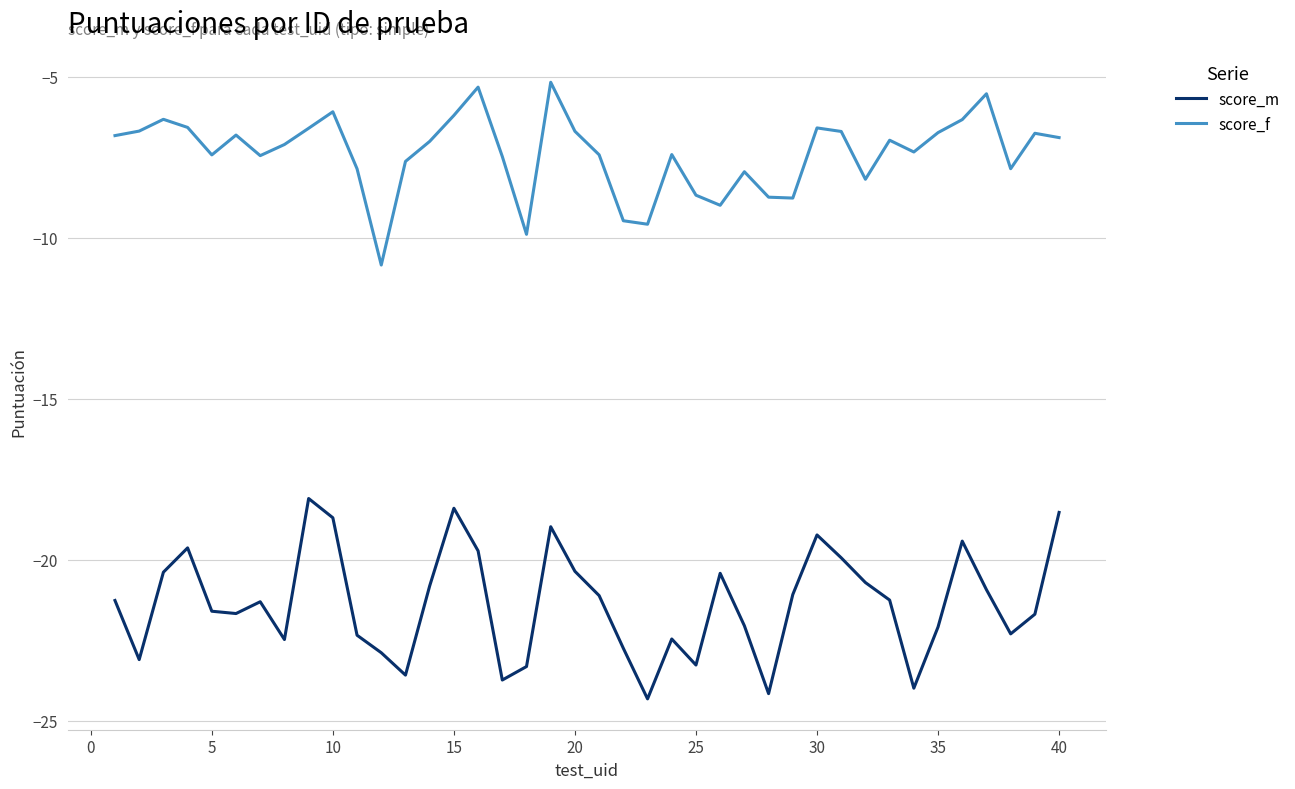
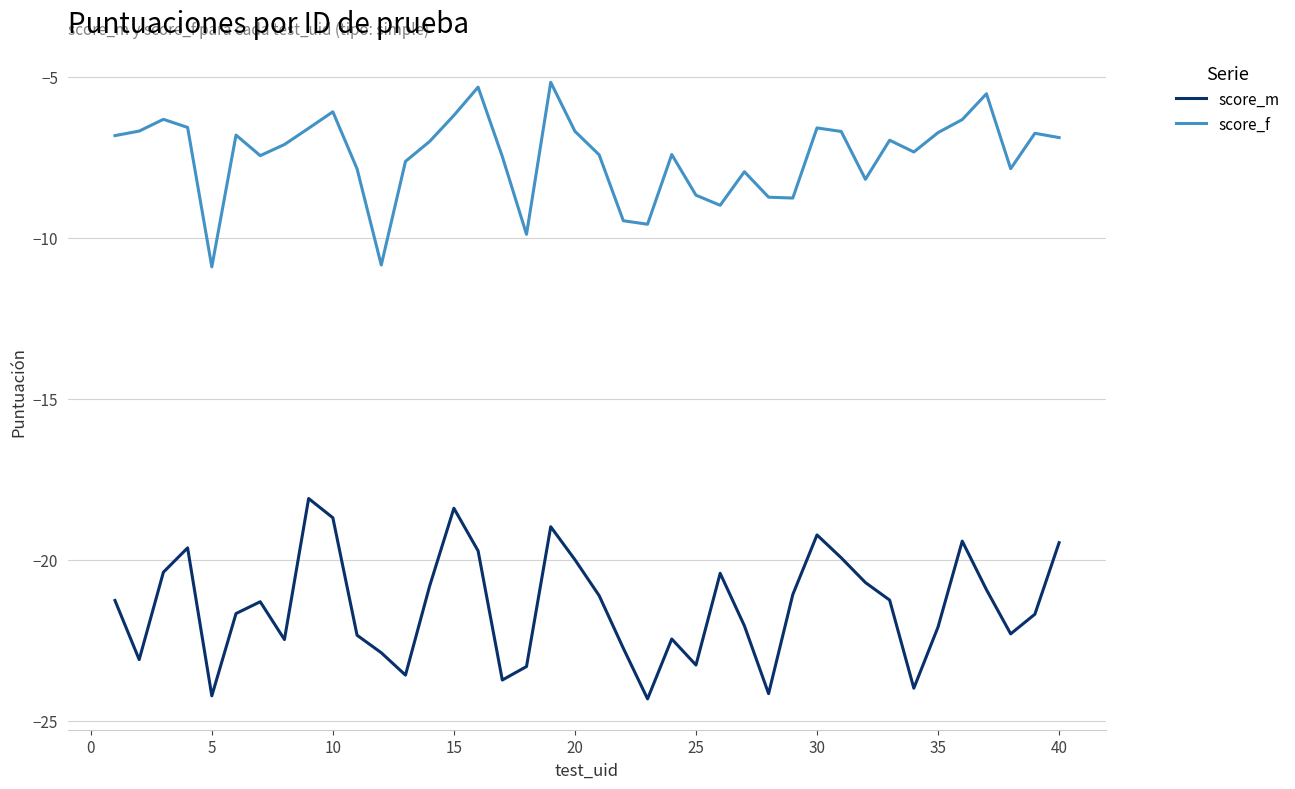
  {
    "score_m": {
-     "5": -21.6,
+     "5": -24.2,
      "10": -18.7,
      "15": -18.4,
-     "20": -20.4,
+     "20": -20.0,
      "25": -23.3,
      "30": -19.2,
      "35": -22.1,
-     "40": -18.5
+     "40": -19.5
    },
    "score_f": {
-     "5": -7.4,
+     "5": -10.9,
      "10": -6.1,
      "15": -6.2,
      "20": -6.7,
      "25": -8.7,
      "30": -6.6,
      "35": -6.7,
      "40": -6.9
    }
  }
